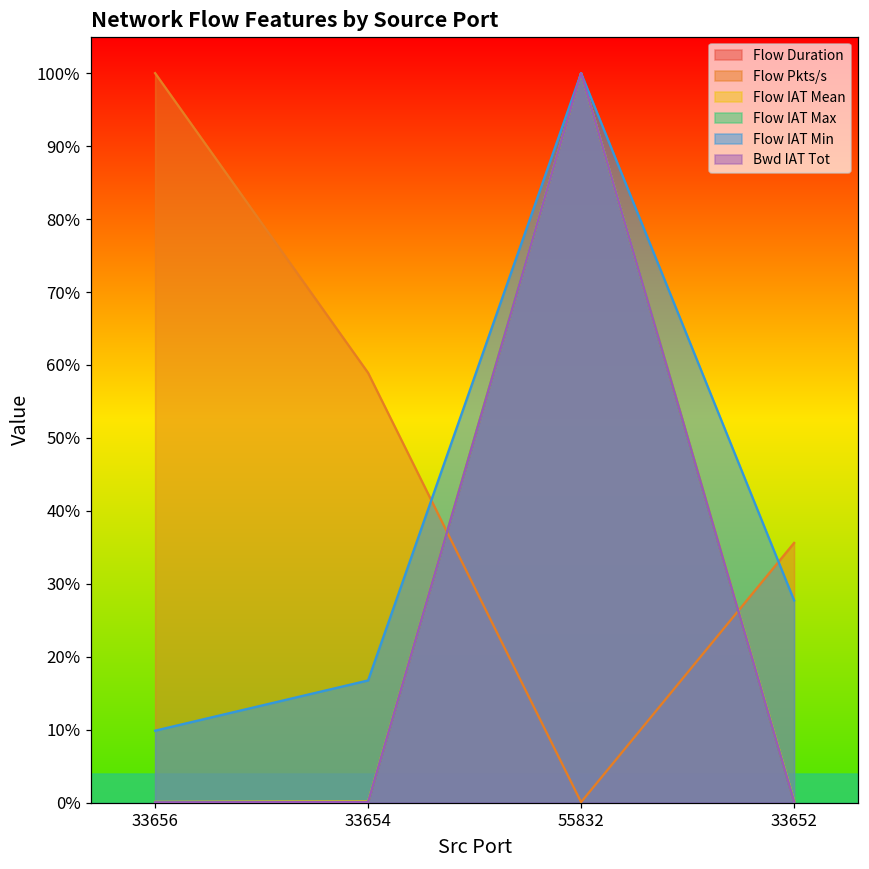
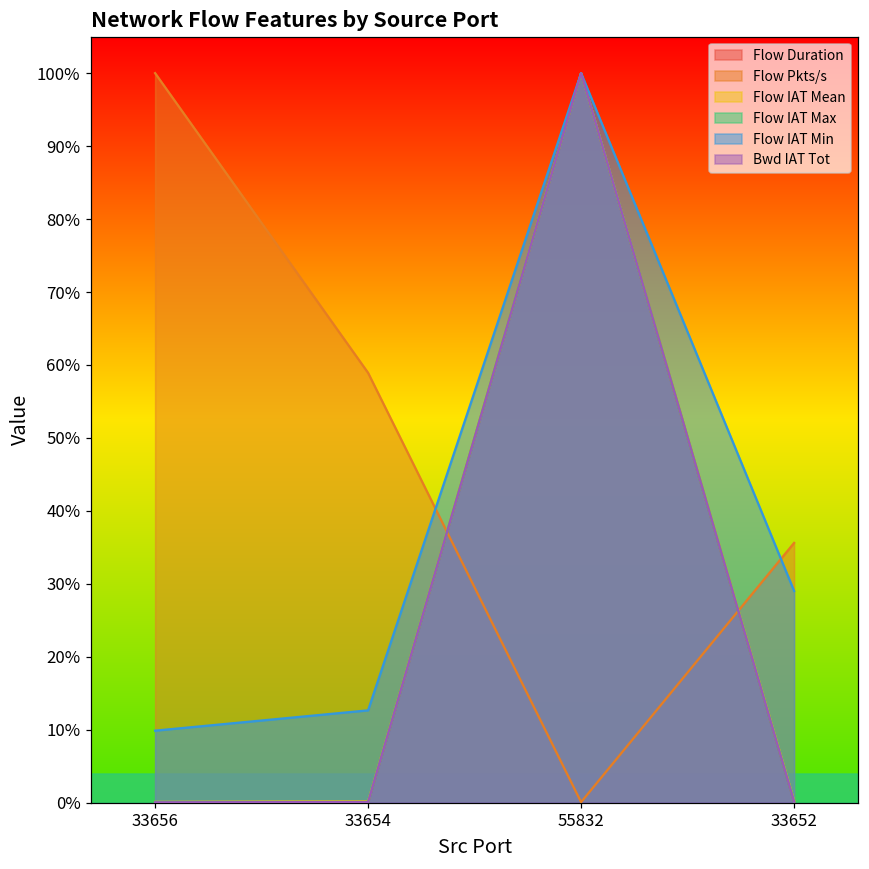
  {
    "Flow IAT Min": {
      "33656": "10%",
-     "33654": "17%",
-     "33652": "28%"
+     "33654": "13%",
+     "33652": "29%"
    }
  }
